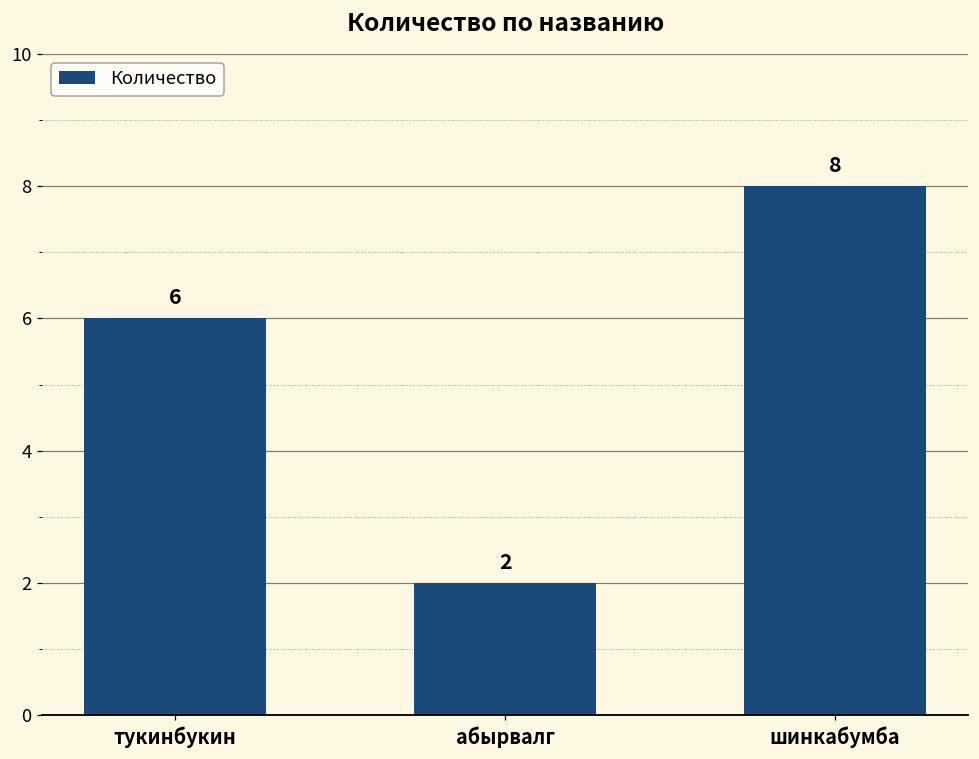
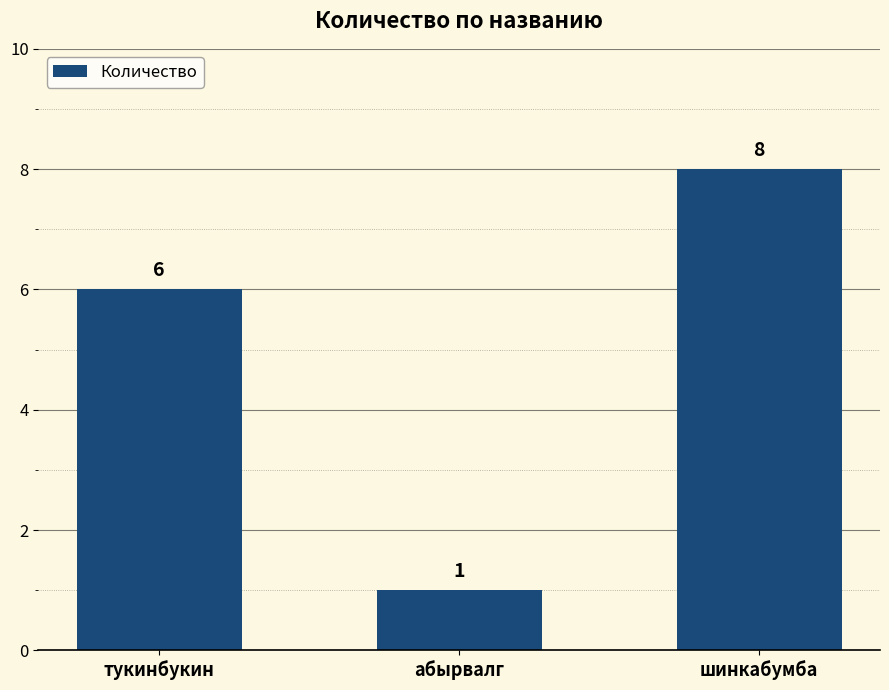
  {
    "тукинбукин": 6,
-   "абырвалг": 2,
+   "абырвалг": 1,
    "шинкабумба": 8
  }
